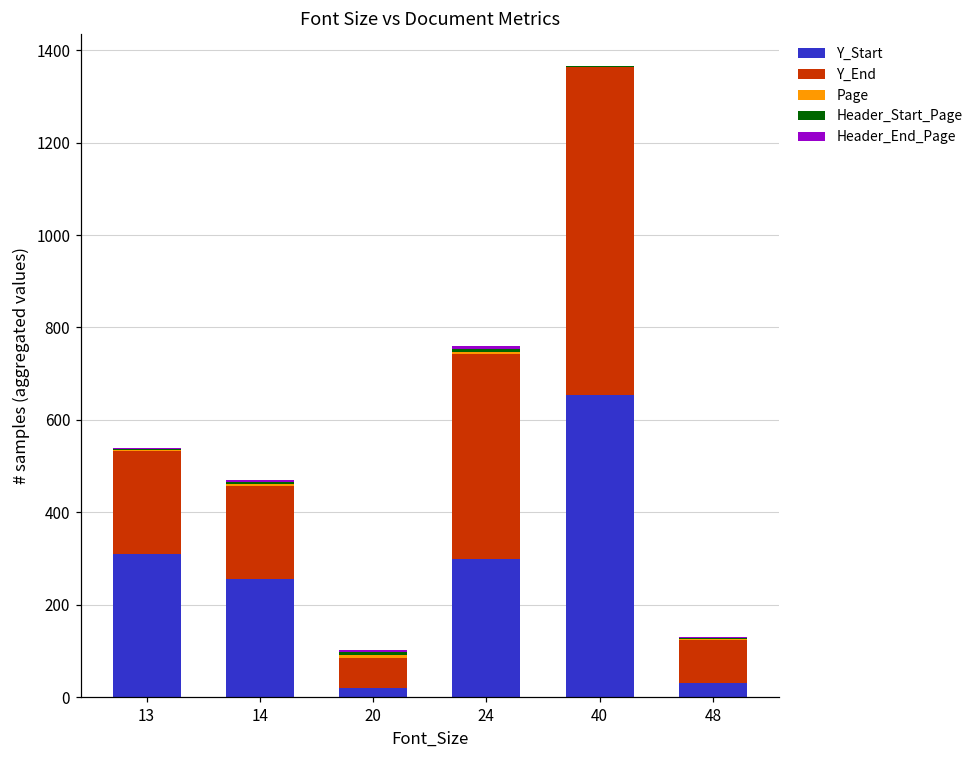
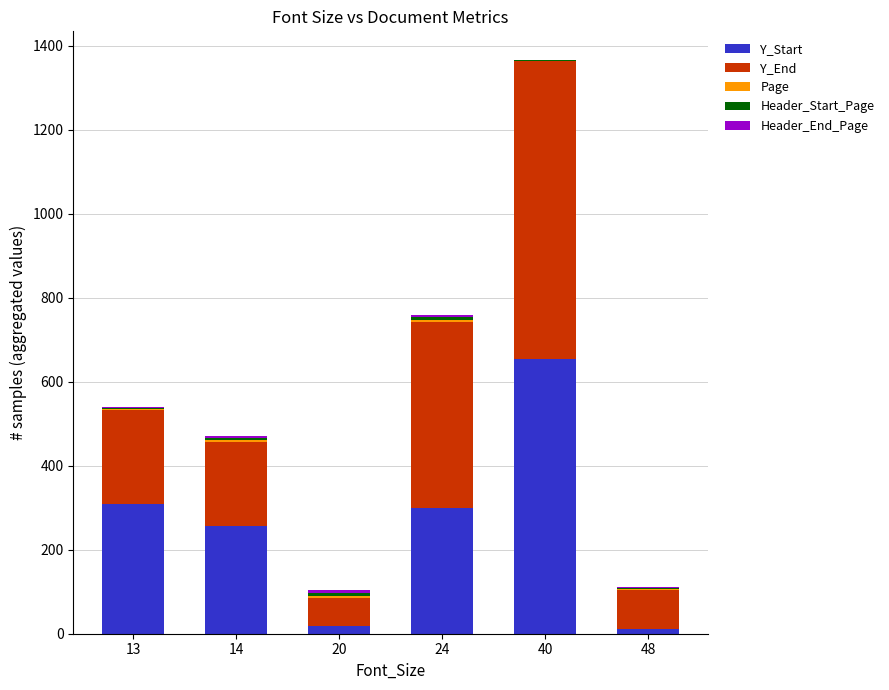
  {
    "Y_Start": {
      "13": 310,
      "14": 260,
      "20": 20,
      "24": 300,
      "40": 650,
-     "48": 30
+     "48": 10
    },
    "Y_End": {
      "13": 220,
      "14": 200,
      "20": 70,
      "24": 440,
      "40": 710,
      "48": 90
    },
    "Page": {
      "20": 10,
      "24": 10
    },
    "Header_Start_Page": {
      "20": 10,
      "24": 10
    },
    "Header_End_Page": {
      "20": 10,
      "24": 10
    }
  }
